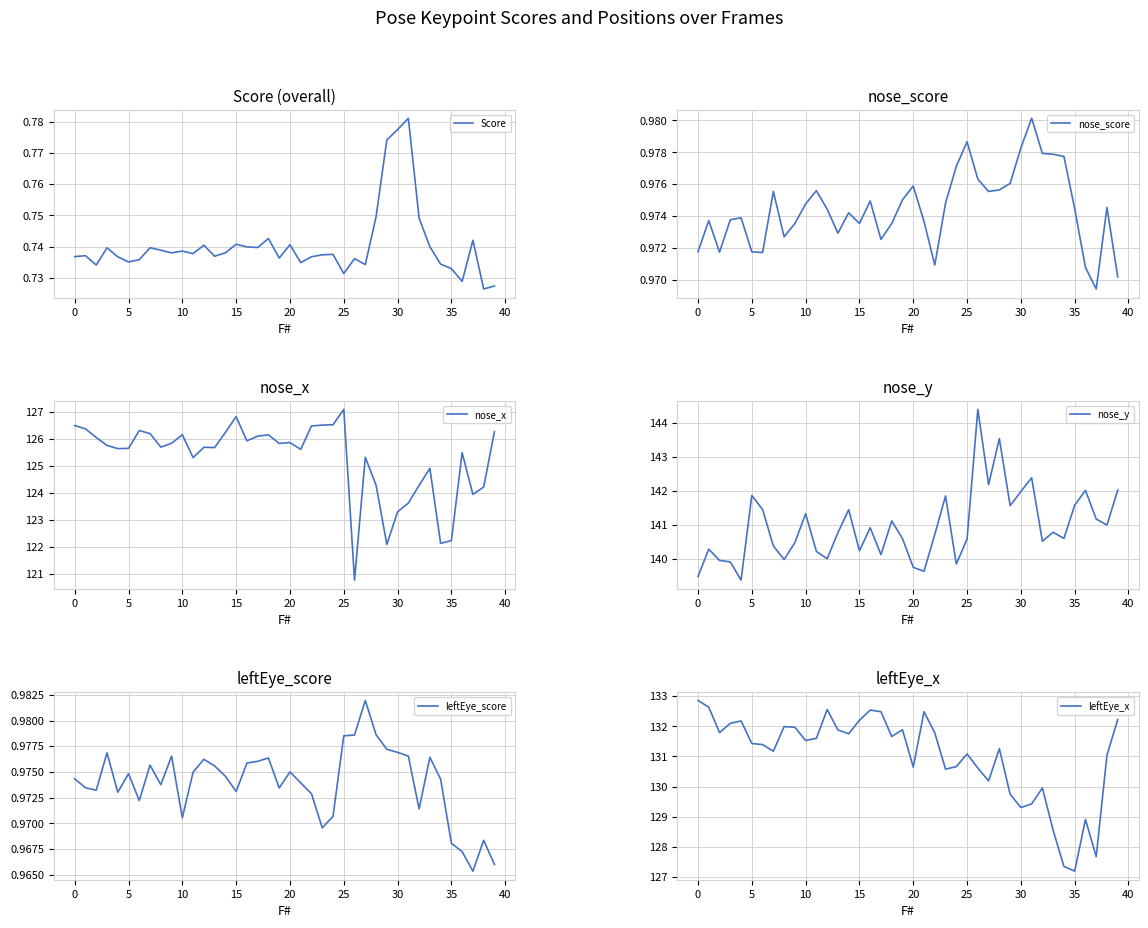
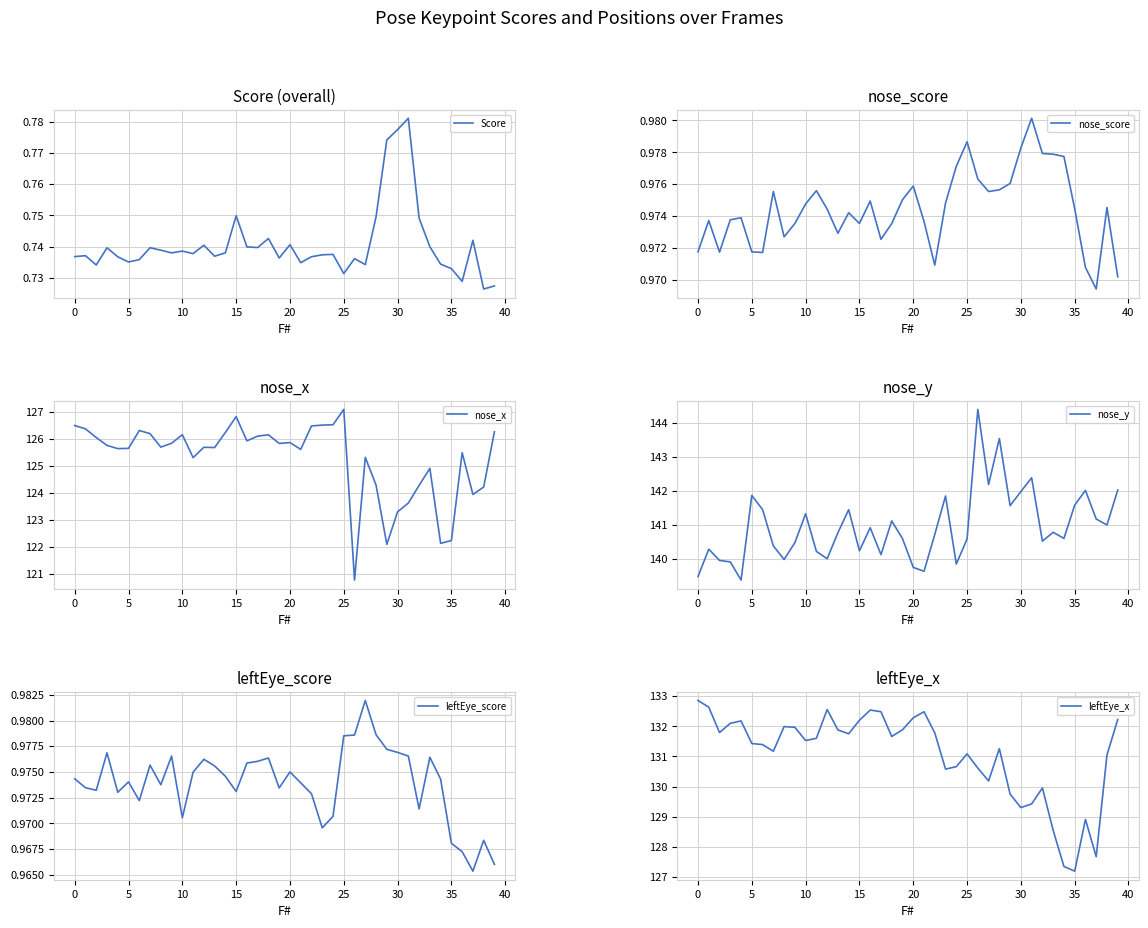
  {
    "Score (overall)": {
      "0": 0.737,
      "5": 0.735,
      "10": 0.739,
-     "15": 0.741,
+     "15": 0.750,
      "20": 0.741,
      "25": 0.731,
      "30": 0.778,
      "35": 0.733
    },
    "nose_score": {
      "0": 0.9717,
      "5": 0.9717,
      "10": 0.9748,
      "15": 0.9735,
      "20": 0.9759,
      "25": 0.9787,
      "30": 0.9783,
      "35": 0.9745
    },
    "nose_x": {
      "0": 126.5,
      "5": 125.7,
      "10": 126.2,
      "15": 126.8,
      "20": 125.9,
      "25": 127.1,
      "30": 123.3,
      "35": 122.2
    },
    "nose_y": {
      "0": 139.5,
      "5": 141.9,
      "10": 141.3,
      "15": 140.2,
      "20": 139.8,
      "25": 140.6,
      "30": 142.0,
      "35": 141.6
    },
    "leftEye_score": {
      "0": 0.9743,
-     "5": 0.9748,
+     "5": 0.9740,
      "10": 0.9705,
      "15": 0.9731,
      "20": 0.9750,
      "25": 0.9785,
      "30": 0.9769,
      "35": 0.9680
    },
    "leftEye_x": {
      "0": 132.9,
      "5": 131.4,
      "10": 131.5,
      "15": 132.2,
-     "20": 130.6,
+     "20": 132.3,
      "25": 131.1,
      "30": 129.3,
      "35": 127.2
    }
  }
